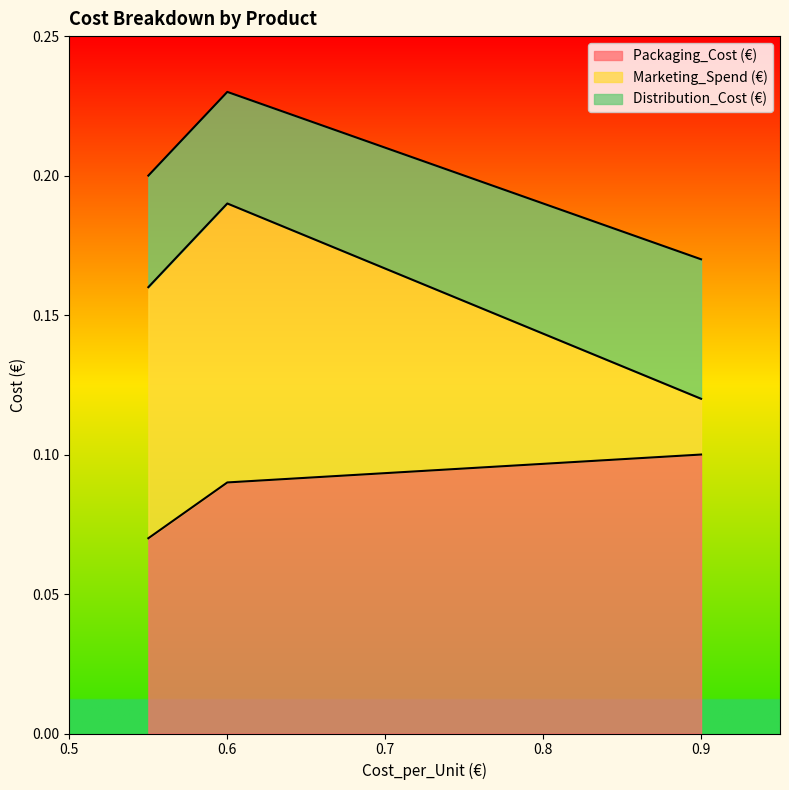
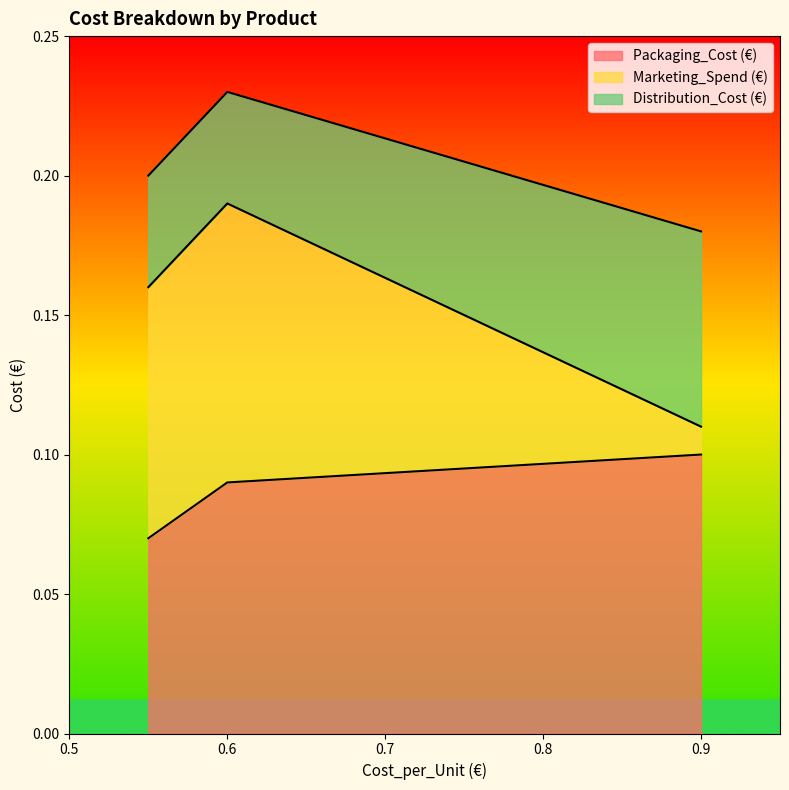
  {
    "Packaging_Cost (€)": {
      "0.6": 0.09,
      "0.9": 0.10
    },
    "Marketing_Spend (€)": {
      "0.6": 0.10,
-     "0.9": 0.02
+     "0.9": 0.01
    },
    "Distribution_Cost (€)": {
      "0.6": 0.04,
-     "0.9": 0.05
+     "0.9": 0.07
    }
  }
